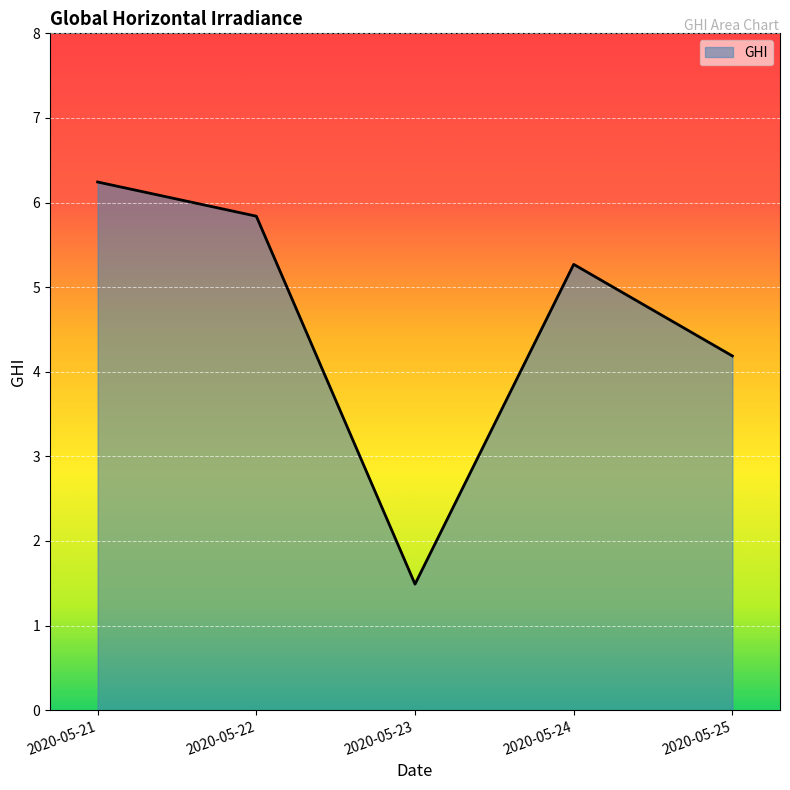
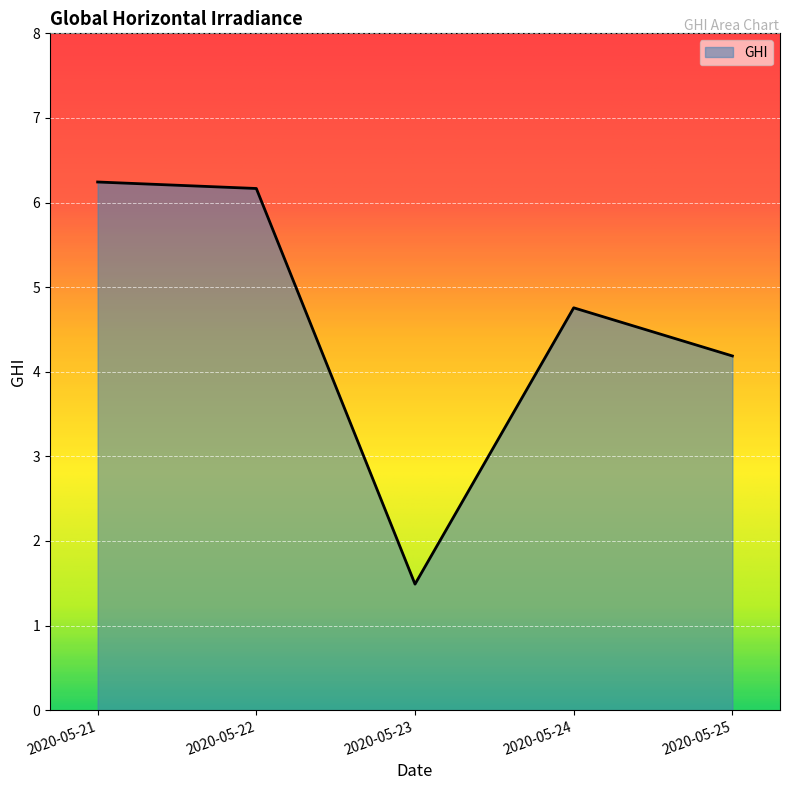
  {
    "2020-05-21": 6.2,
-   "2020-05-22": 5.8,
+   "2020-05-22": 6.2,
    "2020-05-23": 1.5,
-   "2020-05-24": 5.3,
+   "2020-05-24": 4.8,
    "2020-05-25": 4.2
  }
